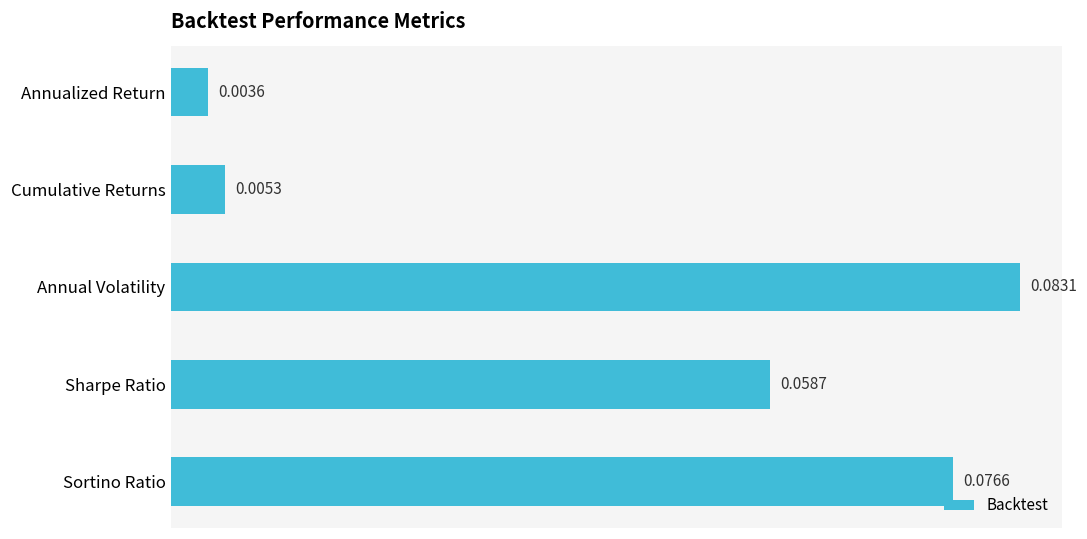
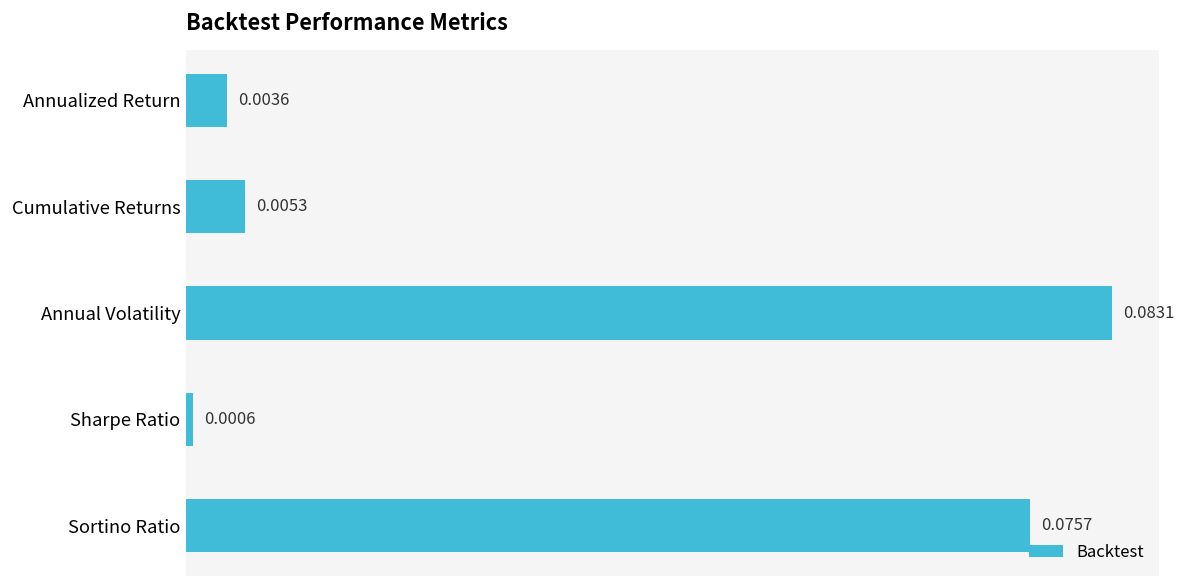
  {
    "Annualized Return": 0.0036,
    "Cumulative Returns": 0.0053,
    "Annual Volatility": 0.0831,
-   "Sharpe Ratio": 0.0587,
-   "Sortino Ratio": 0.0766
+   "Sharpe Ratio": 0.0006,
+   "Sortino Ratio": 0.0757
  }
